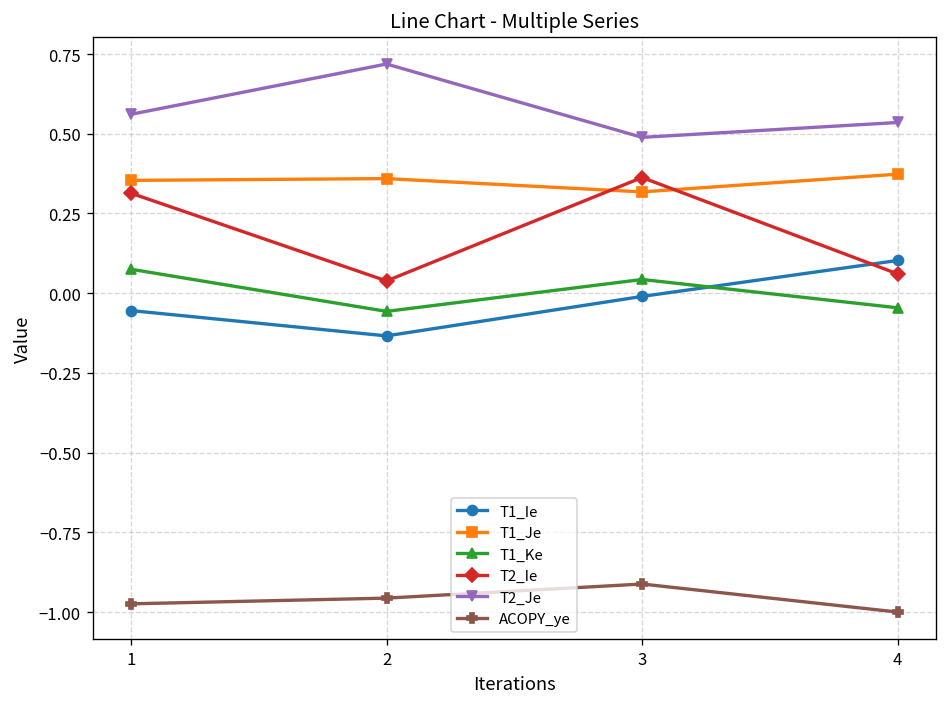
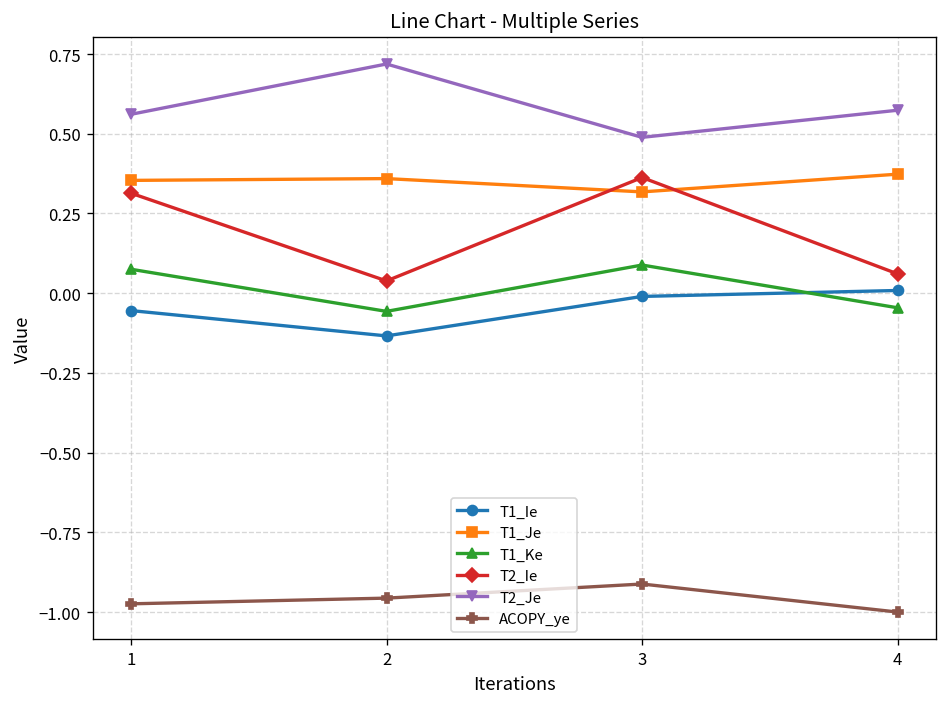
  {
    "T1_Ie": {
      "1": -0.05,
      "2": -0.13,
      "3": -0.01,
-     "4": 0.10
+     "4": 0.01
    },
    "T1_Je": {
      "1": 0.35,
      "2": 0.36,
      "3": 0.32,
      "4": 0.37
    },
    "T1_Ke": {
      "1": 0.08,
      "2": -0.06,
-     "3": 0.04,
+     "3": 0.09,
      "4": -0.05
    },
    "T2_Ie": {
      "1": 0.31,
      "2": 0.04,
      "3": 0.36,
      "4": 0.06
    },
    "T2_Je": {
      "1": 0.56,
      "2": 0.72,
      "3": 0.49,
-     "4": 0.54
+     "4": 0.57
    },
    "ACOPY_ye": {
      "1": -0.97,
      "2": -0.96,
      "3": -0.91,
      "4": -1.00
    }
  }
